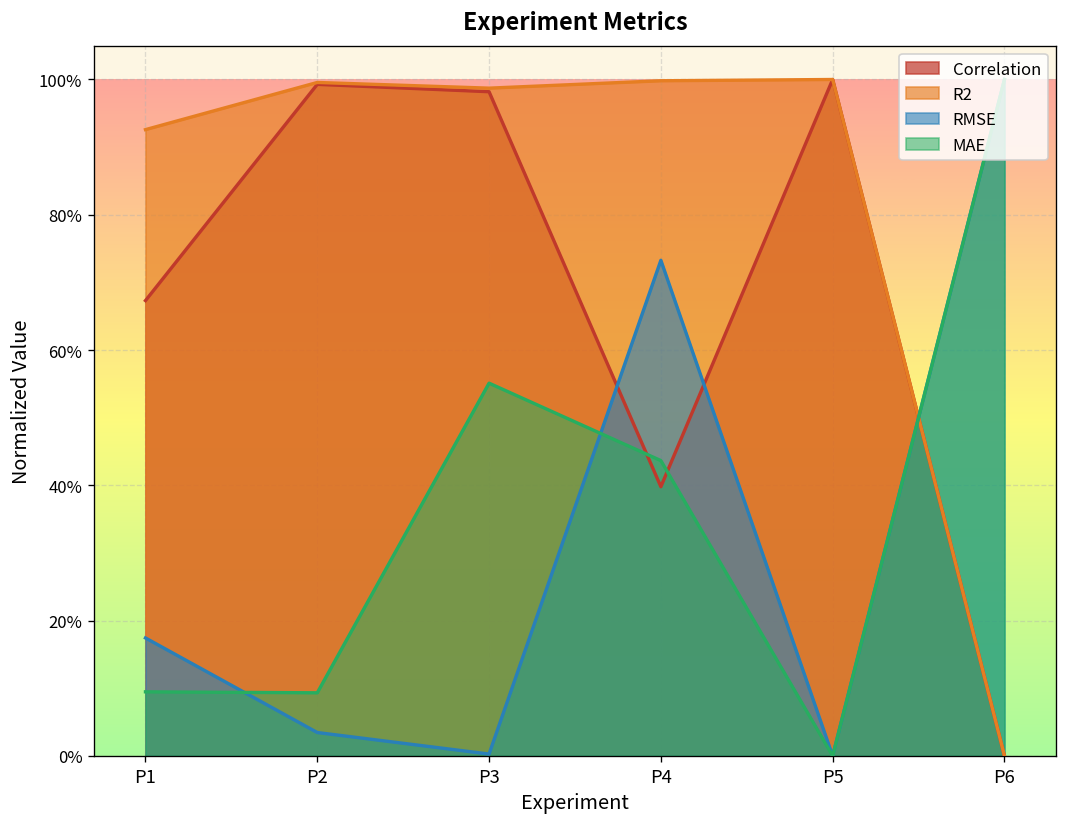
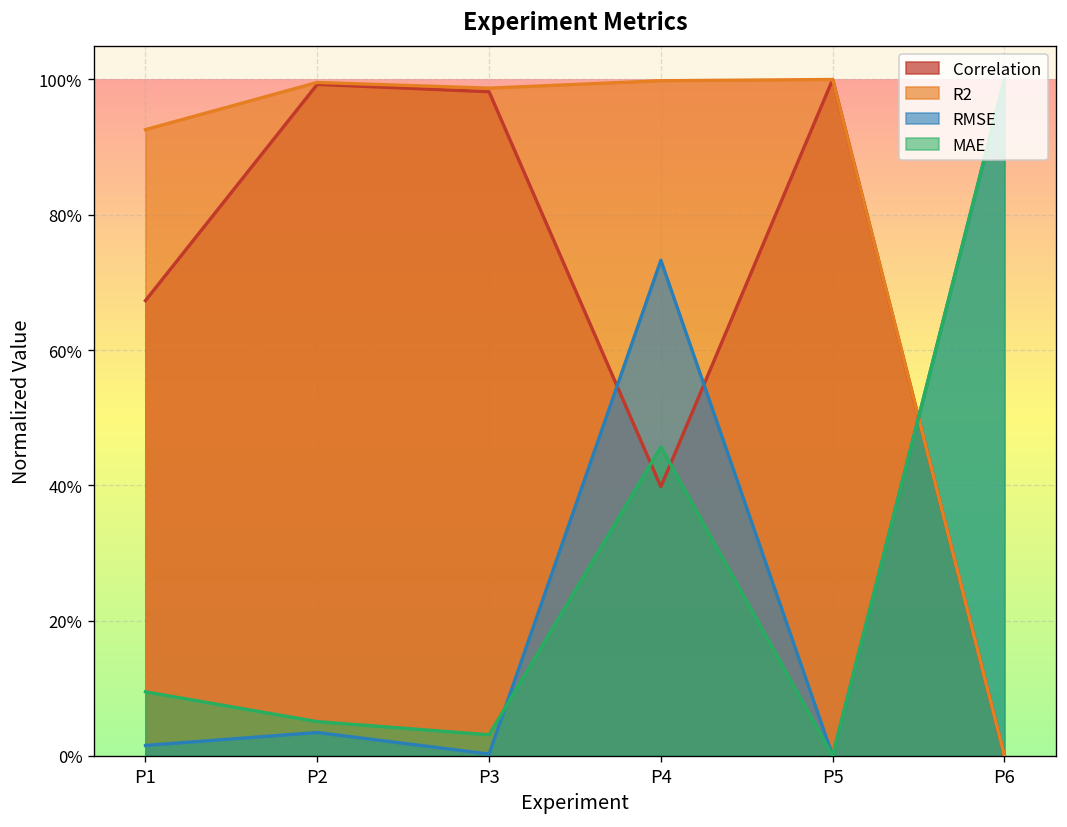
  {
    "Correlation": {
      "P1": "67%",
      "P3": "98%",
      "P4": "40%"
    },
    "R2": {
      "P1": "93%",
      "P3": "99%",
      "P4": "100%"
    },
    "RMSE": {
-     "P1": "17%",
+     "P1": "2%",
      "P2": "3%",
      "P3": "0%",
      "P4": "73%"
    },
    "MAE": {
      "P1": "9%",
-     "P2": "9%",
-     "P3": "55%",
-     "P4": "44%"
+     "P2": "5%",
+     "P3": "3%",
+     "P4": "46%"
    }
  }
